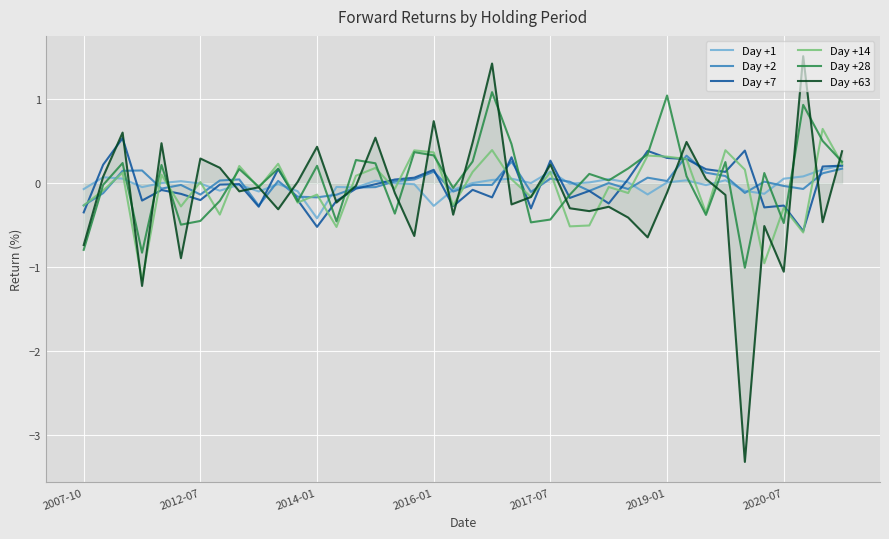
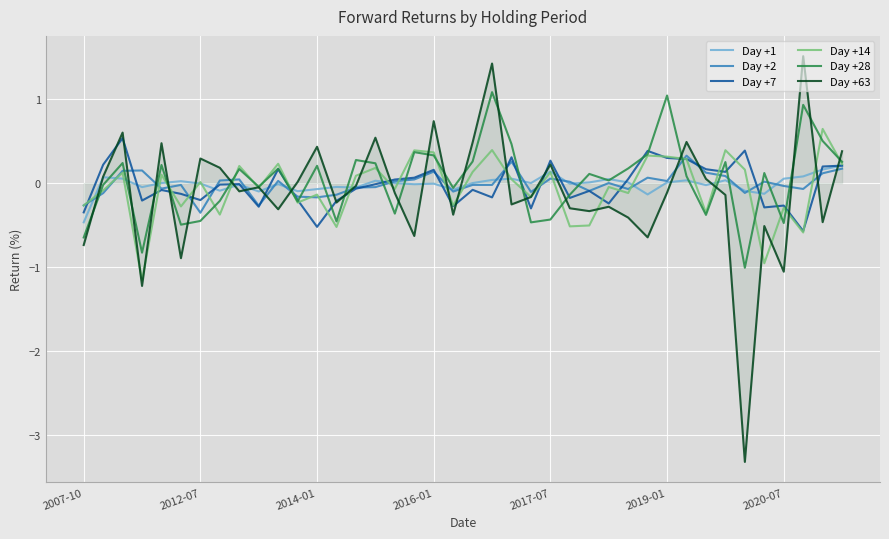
  {
    "Day +1": {
-     "2007-10": -0.1,
-     "2014-01": -0.4,
-     "2016-01": -0.3,
+     "2007-10": -0.5,
+     "2014-01": -0.1,
+     "2016-01": 0.0,
      "2020-07": 0.1
    },
    "Day +2": {
-     "2012-07": -0.1,
+     "2012-07": -0.4,
      "2014-01": -0.2,
      "2017-07": 0.1,
      "2020-07": 0.0
    },
    "Day +7": {
      "2007-10": -0.3,
      "2012-07": -0.2,
      "2014-01": -0.5,
      "2017-07": 0.3
    },
    "Day +14": {
      "2014-01": -0.1,
      "2016-01": 0.4
    },
    "Day +28": {
-     "2007-10": -0.8,
+     "2007-10": -0.6,
      "2012-07": -0.5,
      "2014-01": 0.2,
      "2016-01": 0.3,
      "2017-07": -0.4,
      "2019-01": 1.0,
      "2020-07": -0.5
    }
  }
